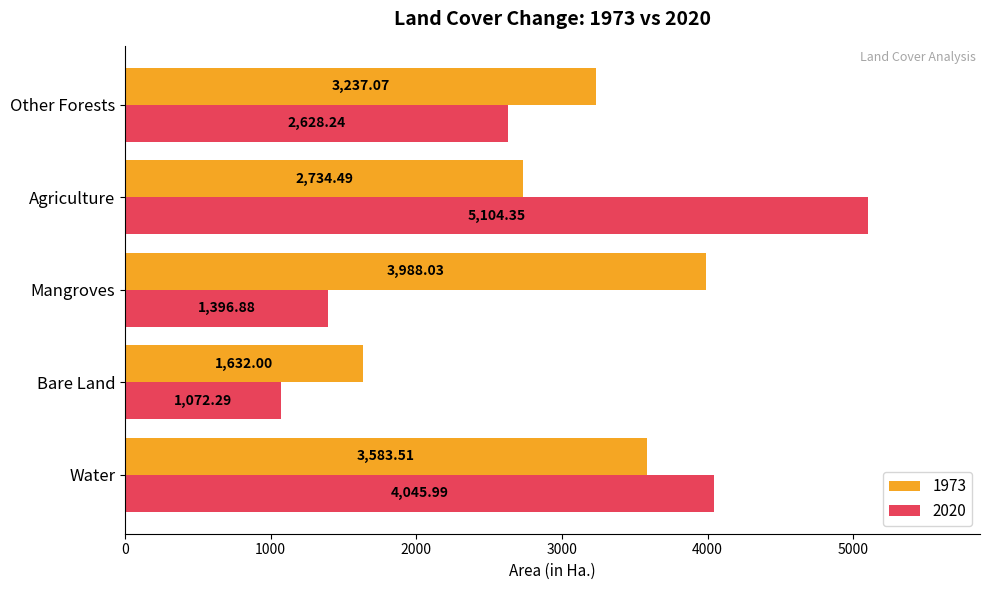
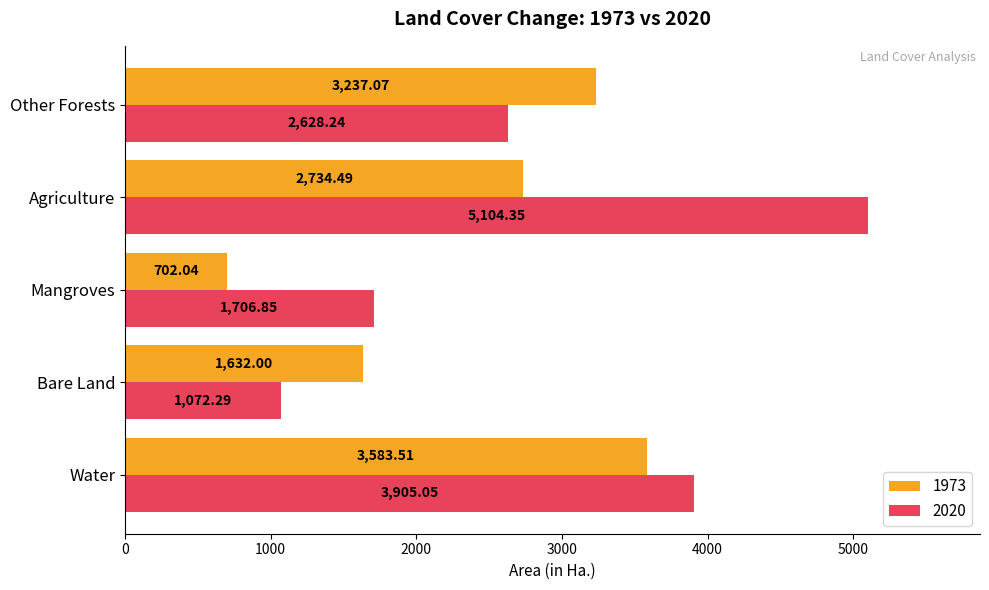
  {
    "1973": {
      "Other Forests": "3,237.07",
      "Agriculture": "2,734.49",
-     "Mangroves": "3,988.03",
+     "Mangroves": "702.04",
      "Bare Land": "1,632.00",
      "Water": "3,583.51"
    },
    "2020": {
      "Other Forests": "2,628.24",
      "Agriculture": "5,104.35",
-     "Mangroves": "1,396.88",
+     "Mangroves": "1,706.85",
      "Bare Land": "1,072.29",
-     "Water": "4,045.99"
+     "Water": "3,905.05"
    }
  }
